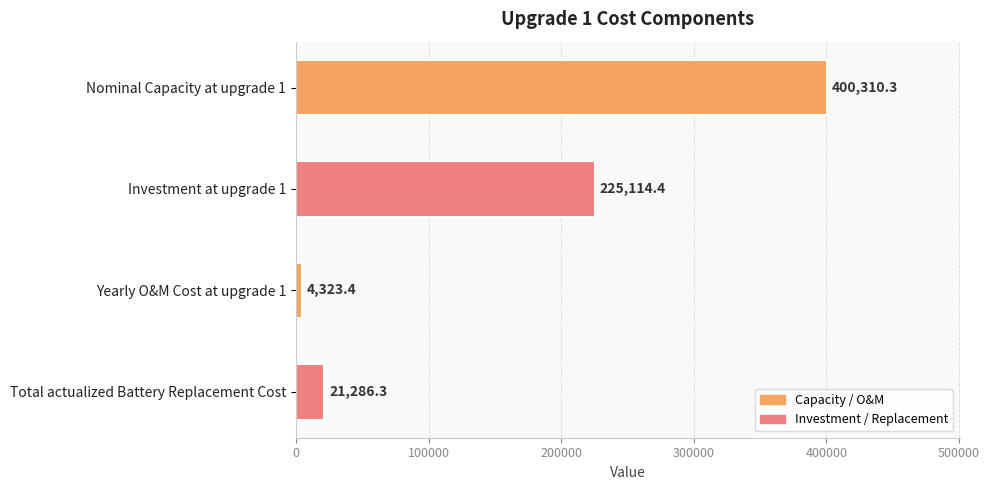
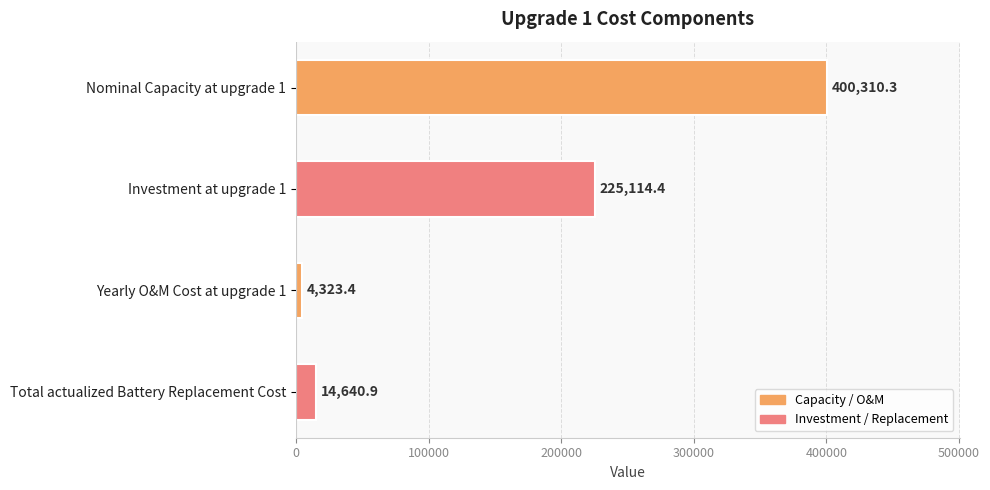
  {
    "Nominal Capacity at upgrade 1": "400,310.3",
    "Investment at upgrade 1": "225,114.4",
    "Yearly O&M Cost at upgrade 1": "4,323.4",
-   "Total actualized Battery Replacement Cost": "21,286.3"
+   "Total actualized Battery Replacement Cost": "14,640.9"
  }
